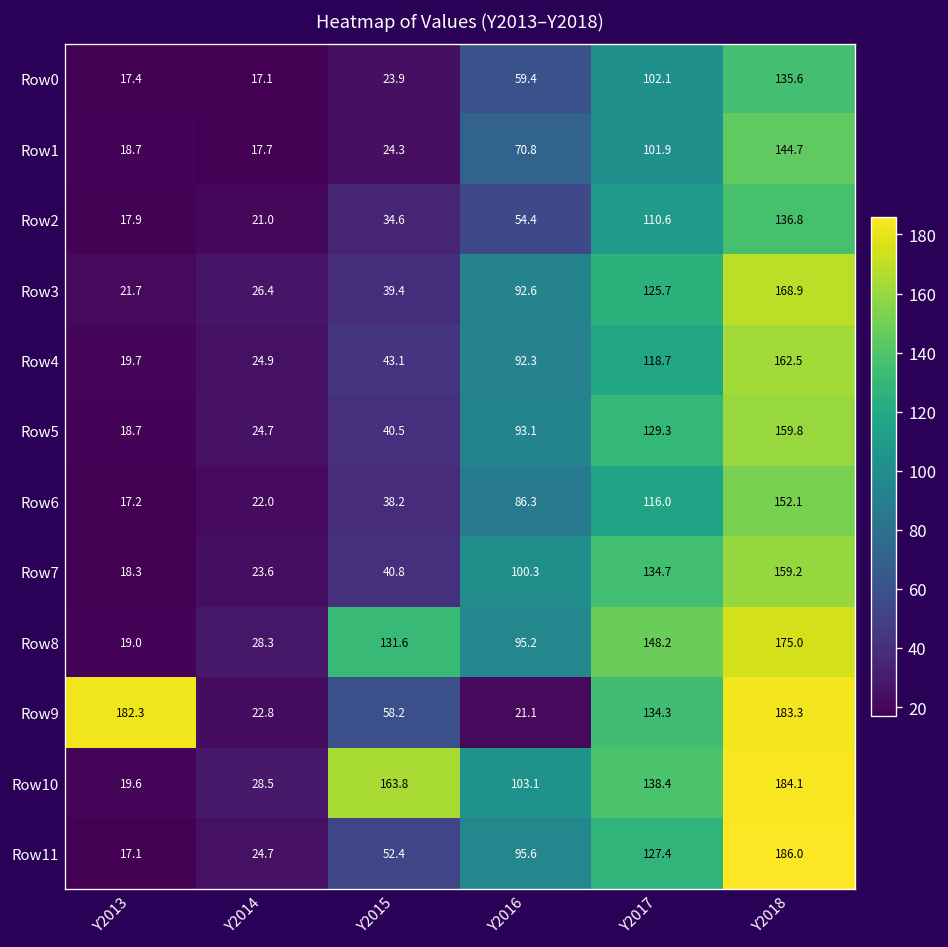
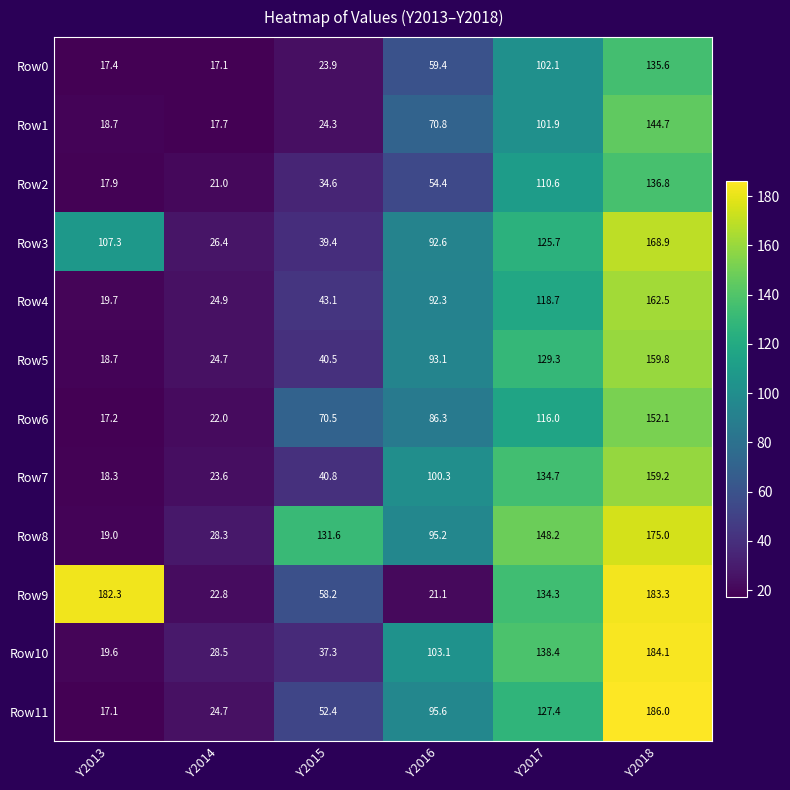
  {
    "Row0": {
      "Y2013": 17.4,
      "Y2014": 17.1,
      "Y2015": 23.9,
      "Y2016": 59.4,
      "Y2017": 102.1,
      "Y2018": 135.6
    },
    "Row1": {
      "Y2013": 18.7,
      "Y2014": 17.7,
      "Y2015": 24.3,
      "Y2016": 70.8,
      "Y2017": 101.9,
      "Y2018": 144.7
    },
    "Row2": {
      "Y2013": 17.9,
      "Y2014": 21.0,
      "Y2015": 34.6,
      "Y2016": 54.4,
      "Y2017": 110.6,
      "Y2018": 136.8
    },
    "Row3": {
-     "Y2013": 21.7,
+     "Y2013": 107.3,
      "Y2014": 26.4,
      "Y2015": 39.4,
      "Y2016": 92.6,
      "Y2017": 125.7,
      "Y2018": 168.9
    },
    "Row4": {
      "Y2013": 19.7,
      "Y2014": 24.9,
      "Y2015": 43.1,
      "Y2016": 92.3,
      "Y2017": 118.7,
      "Y2018": 162.5
    },
    "Row5": {
      "Y2013": 18.7,
      "Y2014": 24.7,
      "Y2015": 40.5,
      "Y2016": 93.1,
      "Y2017": 129.3,
      "Y2018": 159.8
    },
    "Row6": {
      "Y2013": 17.2,
      "Y2014": 22.0,
-     "Y2015": 38.2,
+     "Y2015": 70.5,
      "Y2016": 86.3,
      "Y2017": 116.0,
      "Y2018": 152.1
    },
    "Row7": {
      "Y2013": 18.3,
      "Y2014": 23.6,
      "Y2015": 40.8,
      "Y2016": 100.3,
      "Y2017": 134.7,
      "Y2018": 159.2
    },
    "Row8": {
      "Y2013": 19.0,
      "Y2014": 28.3,
      "Y2015": 131.6,
      "Y2016": 95.2,
      "Y2017": 148.2,
      "Y2018": 175.0
    },
    "Row9": {
      "Y2013": 182.3,
      "Y2014": 22.8,
      "Y2015": 58.2,
      "Y2016": 21.1,
      "Y2017": 134.3,
      "Y2018": 183.3
    },
    "Row10": {
      "Y2013": 19.6,
      "Y2014": 28.5,
-     "Y2015": 163.8,
+     "Y2015": 37.3,
      "Y2016": 103.1,
      "Y2017": 138.4,
      "Y2018": 184.1
    },
    "Row11": {
      "Y2013": 17.1,
      "Y2014": 24.7,
      "Y2015": 52.4,
      "Y2016": 95.6,
      "Y2017": 127.4,
      "Y2018": 186.0
    }
  }
